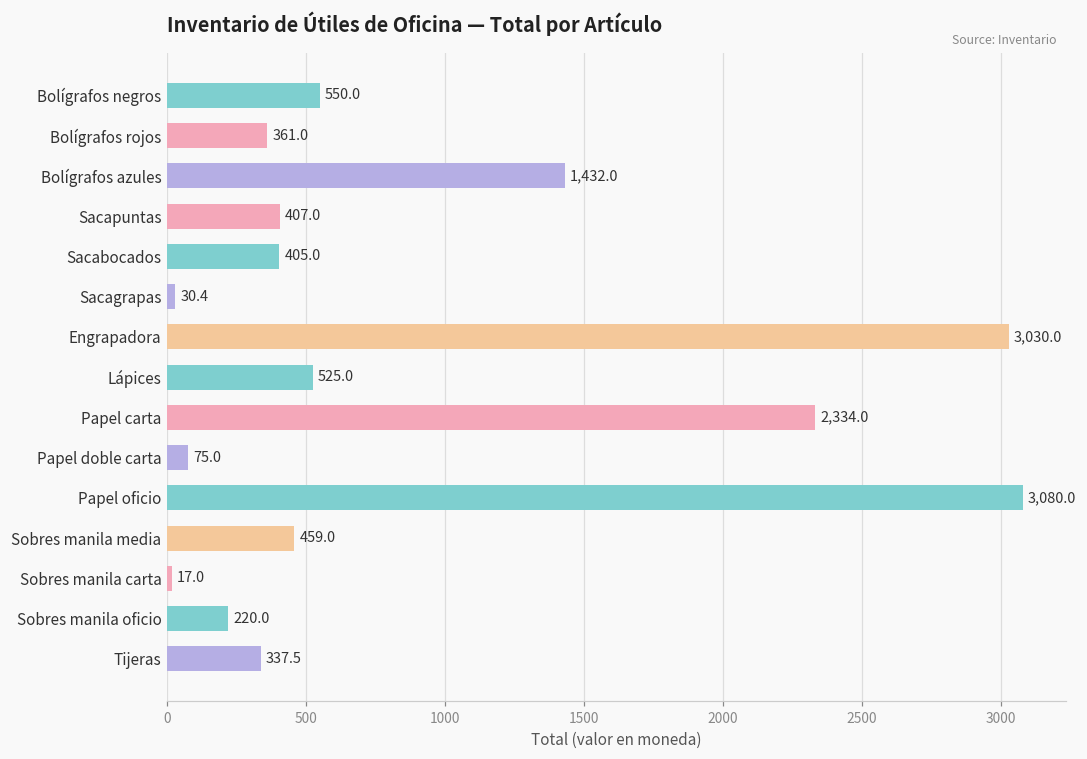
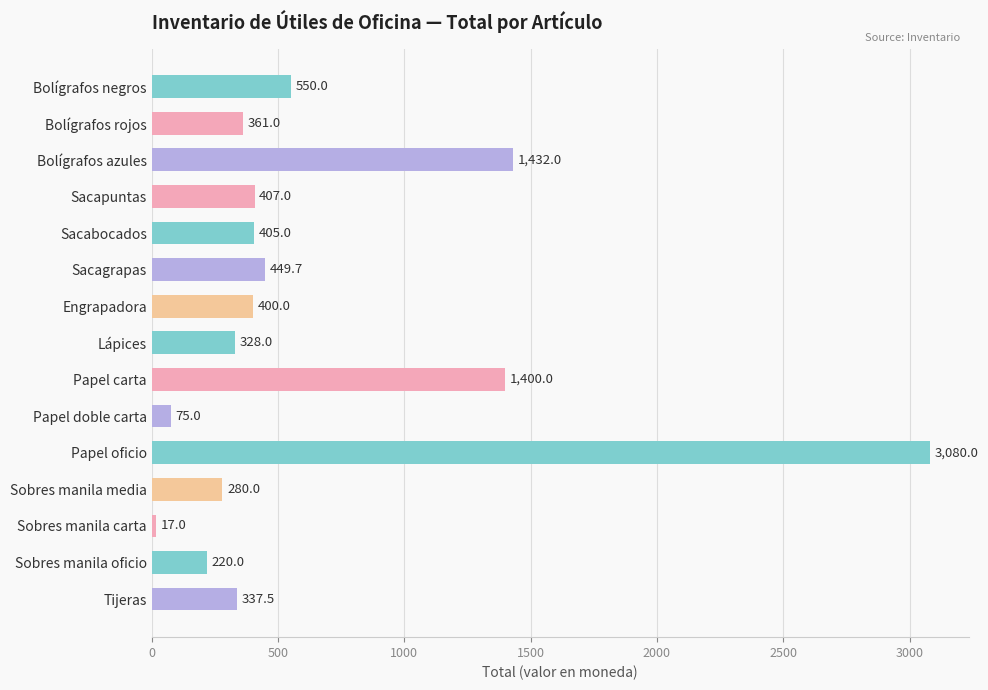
  {
    "Bolígrafos negros": "550.0",
    "Bolígrafos rojos": "361.0",
    "Bolígrafos azules": "1,432.0",
    "Sacapuntas": "407.0",
    "Sacabocados": "405.0",
-   "Sacagrapas": "30.4",
-   "Engrapadora": "3,030.0",
-   "Lápices": "525.0",
-   "Papel carta": "2,334.0",
+   "Sacagrapas": "449.7",
+   "Engrapadora": "400.0",
+   "Lápices": "328.0",
+   "Papel carta": "1,400.0",
    "Papel doble carta": "75.0",
    "Papel oficio": "3,080.0",
-   "Sobres manila media": "459.0",
+   "Sobres manila media": "280.0",
    "Sobres manila carta": "17.0",
    "Sobres manila oficio": "220.0",
    "Tijeras": "337.5"
  }
